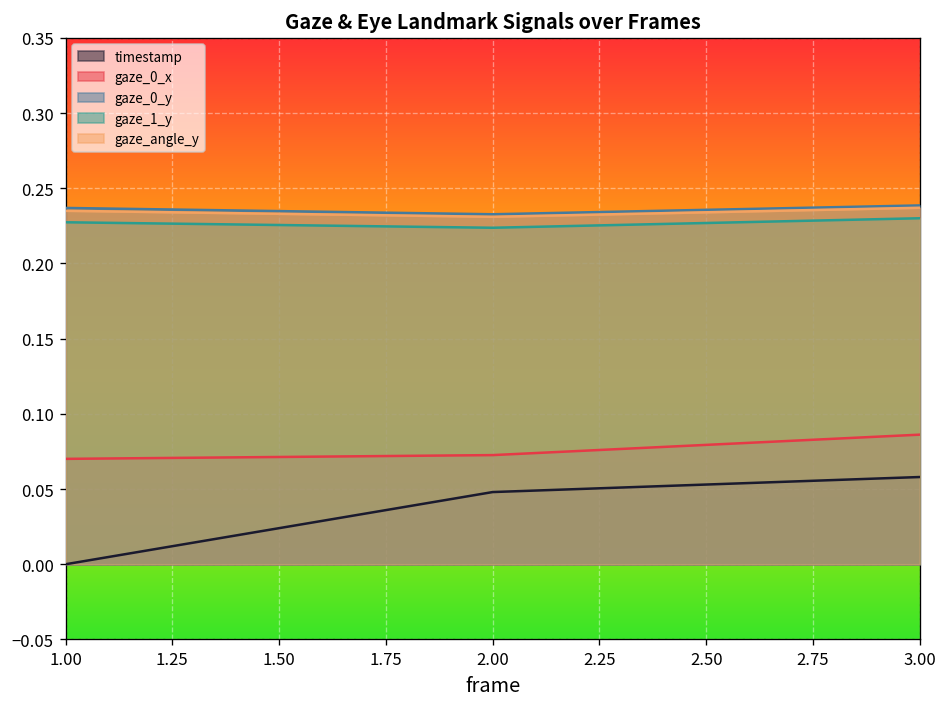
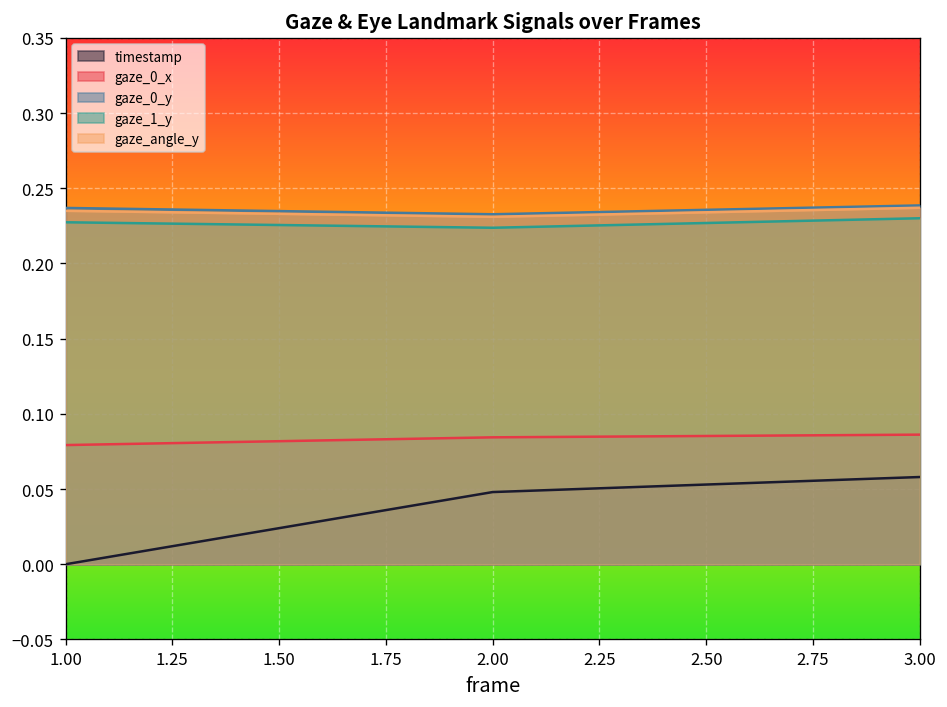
  {
    "timestamp": {
      "1.00": 0.000,
      "2.00": 0.048,
      "3.00": 0.058
    },
    "gaze_0_x": {
-     "1.00": 0.070,
-     "2.00": 0.073,
+     "1.00": 0.079,
+     "2.00": 0.084,
      "3.00": 0.086
    }
  }
